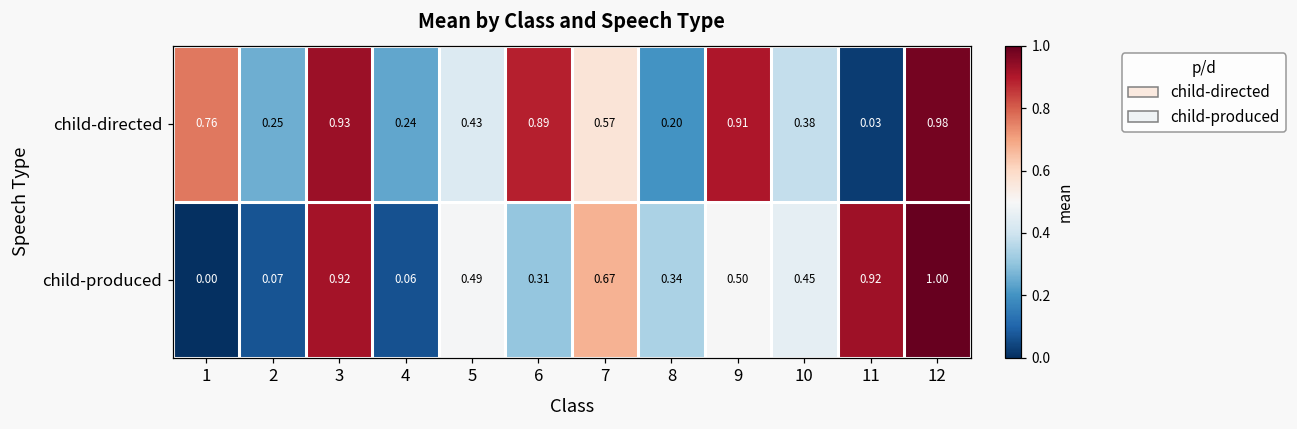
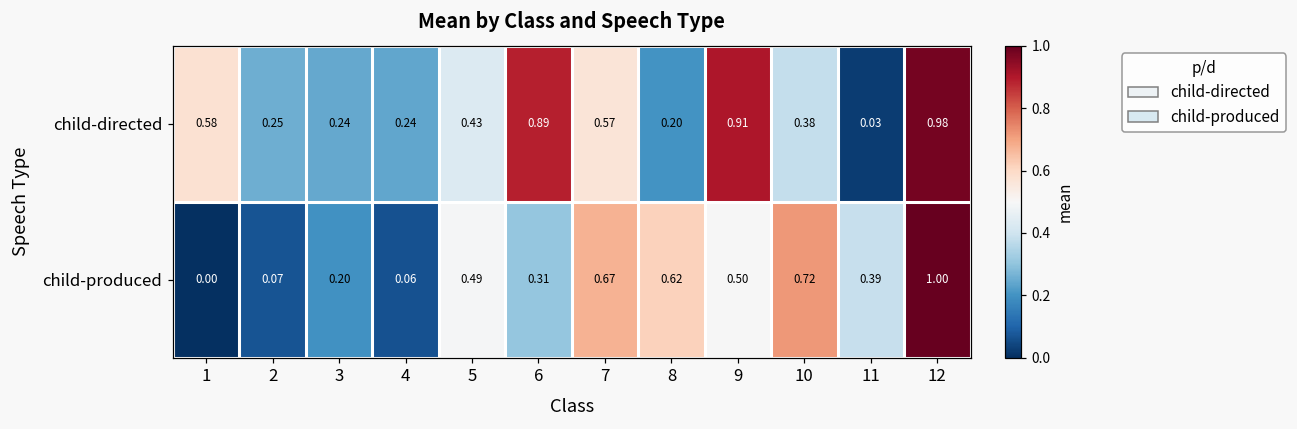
  {
    "child-directed": {
-     "1": 0.76,
+     "1": 0.58,
      "2": 0.25,
-     "3": 0.93,
+     "3": 0.24,
      "4": 0.24,
      "5": 0.43,
      "6": 0.89,
      "7": 0.57,
      "8": 0.20,
      "9": 0.91,
      "10": 0.38,
      "11": 0.03,
      "12": 0.98
    },
    "child-produced": {
      "1": 0.00,
      "2": 0.07,
-     "3": 0.92,
+     "3": 0.20,
      "4": 0.06,
      "5": 0.49,
      "6": 0.31,
      "7": 0.67,
-     "8": 0.34,
+     "8": 0.62,
      "9": 0.50,
-     "10": 0.45,
-     "11": 0.92,
+     "10": 0.72,
+     "11": 0.39,
      "12": 1.00
    }
  }
